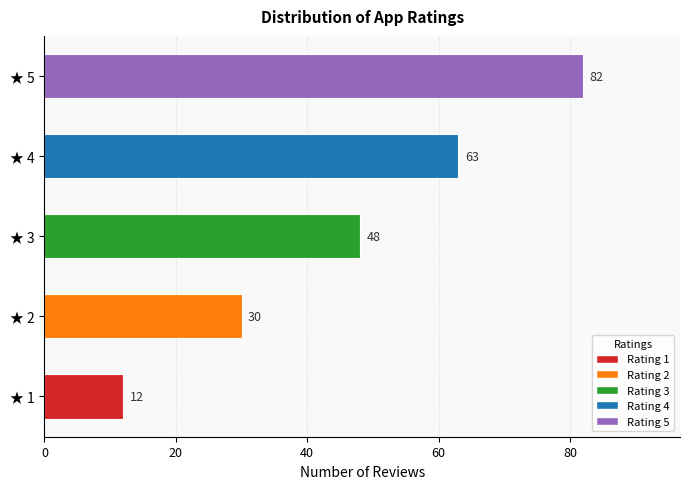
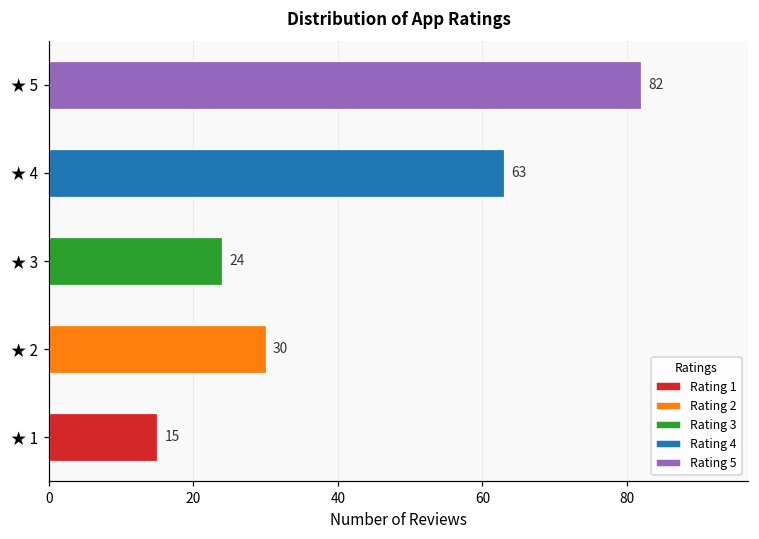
  {
    "★ 5": 82,
    "★ 4": 63,
-   "★ 3": 48,
+   "★ 3": 24,
    "★ 2": 30,
-   "★ 1": 12
+   "★ 1": 15
  }
